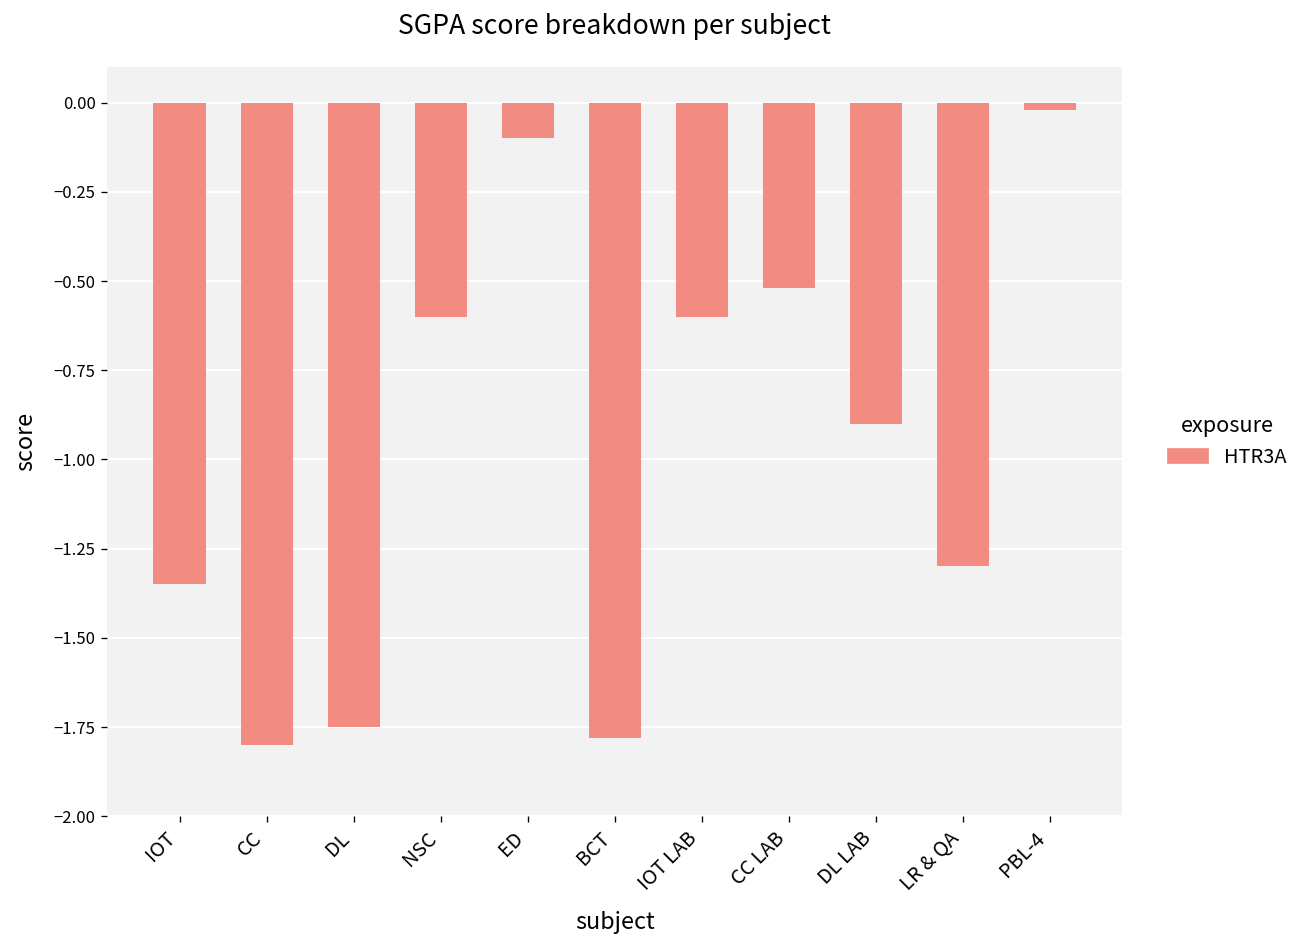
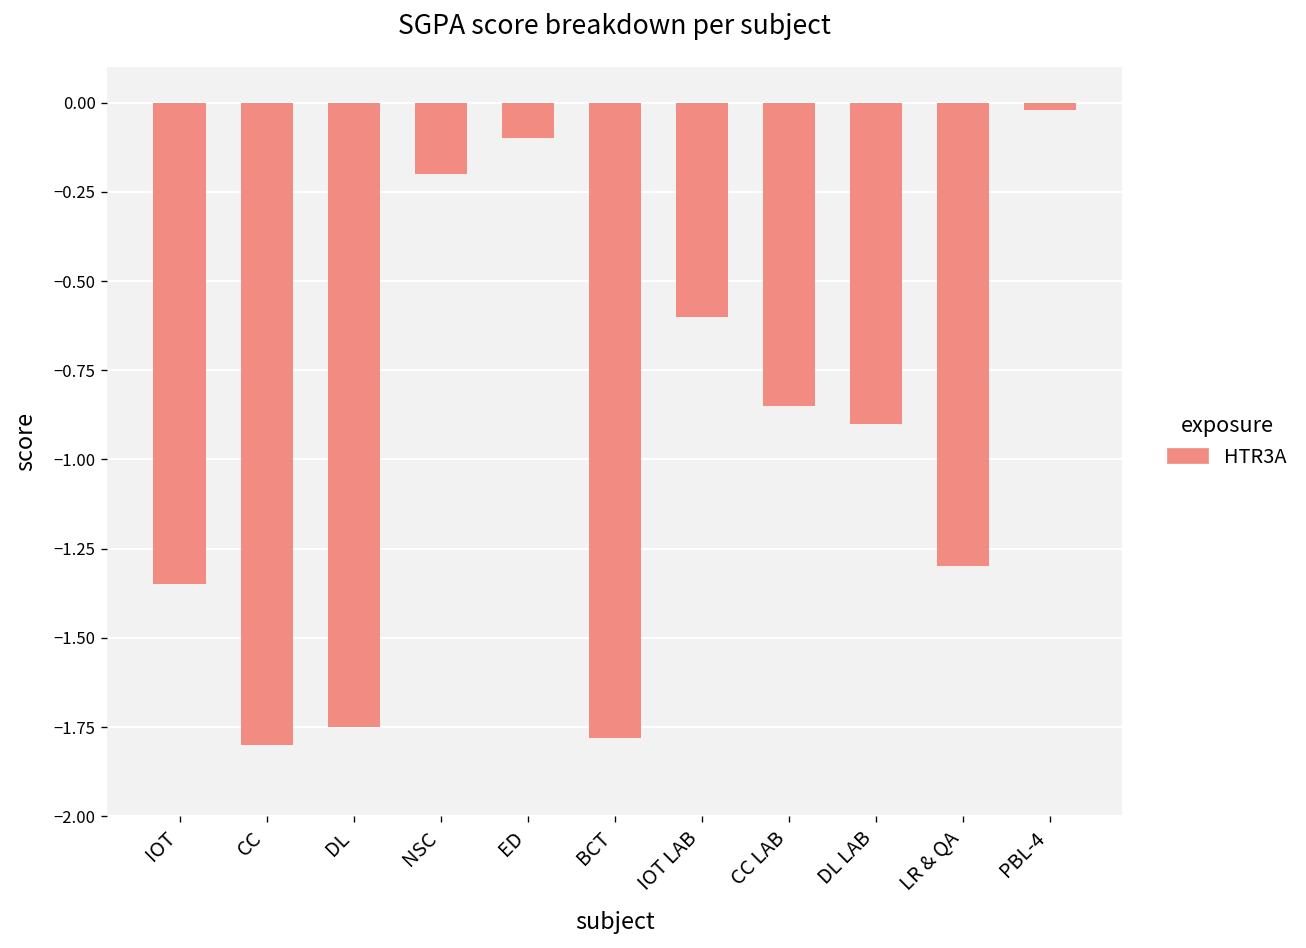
  {
    "IOT": -1.35,
    "CC": -1.80,
    "DL": -1.75,
-   "NSC": -0.6,
+   "NSC": -0.2,
    "ED": -0.10,
    "BCT": -1.78,
    "IOT LAB": -0.60,
-   "CC LAB": -0.52,
+   "CC LAB": -0.85,
    "DL LAB": -0.90,
    "LR & QA": -1.30,
    "PBL-4": -0.02
  }
